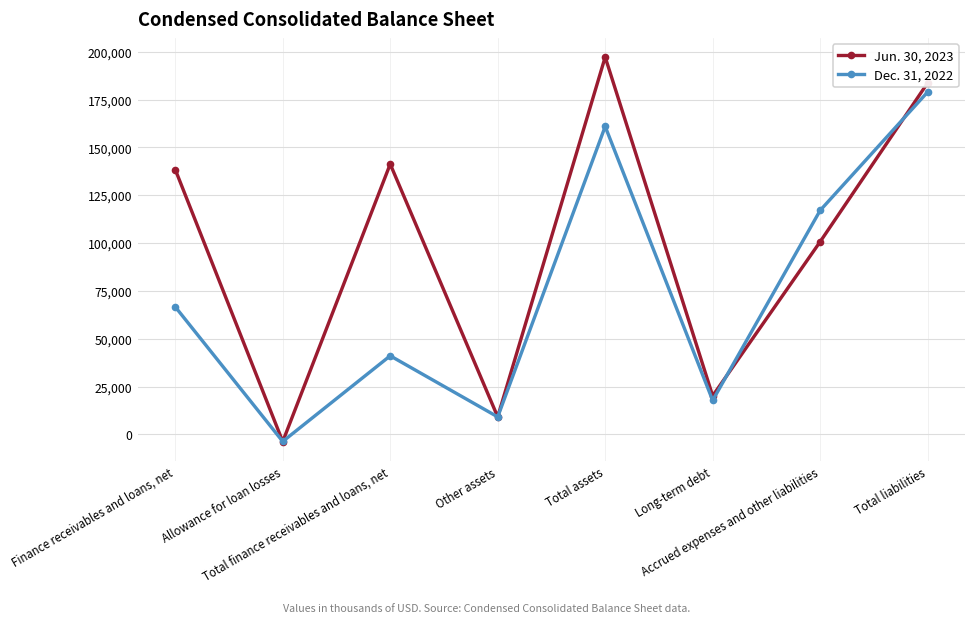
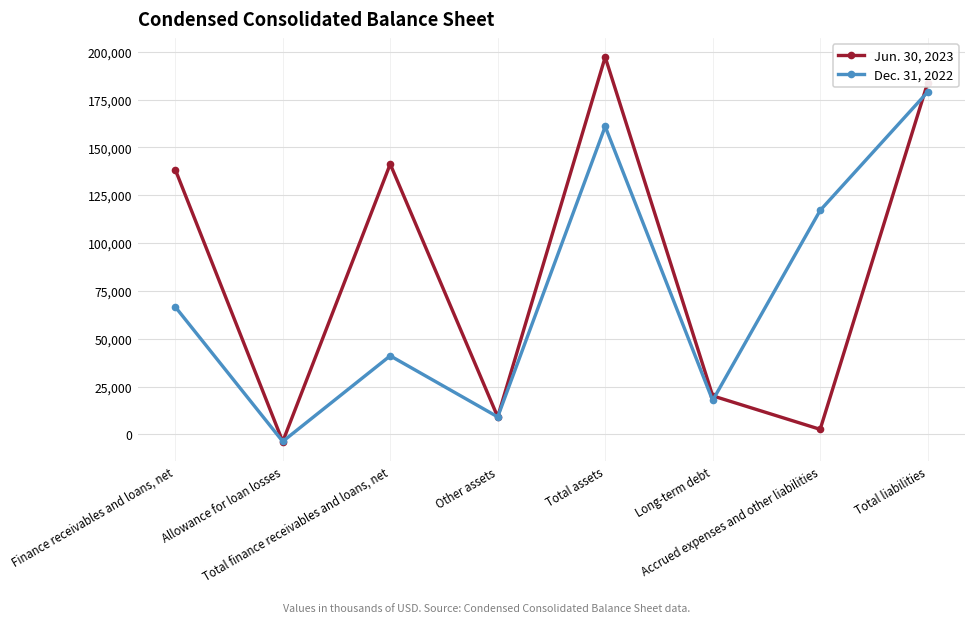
  {
    "Jun. 30, 2023": {
      "Finance receivables and loans, net": "138,000",
      "Total finance receivables and loans, net": "141,000",
      "Total assets": "197,000",
      "Long-term debt": "20,000",
-     "Accrued expenses and other liabilities": "101,000"
+     "Accrued expenses and other liabilities": "3,000"
    },
    "Dec. 31, 2022": {
      "Finance receivables and loans, net": "67,000",
      "Total finance receivables and loans, net": "41,000",
      "Total assets": "161,000",
      "Long-term debt": "18,000",
      "Accrued expenses and other liabilities": "117,000",
      "Total liabilities": "179,000"
    }
  }
